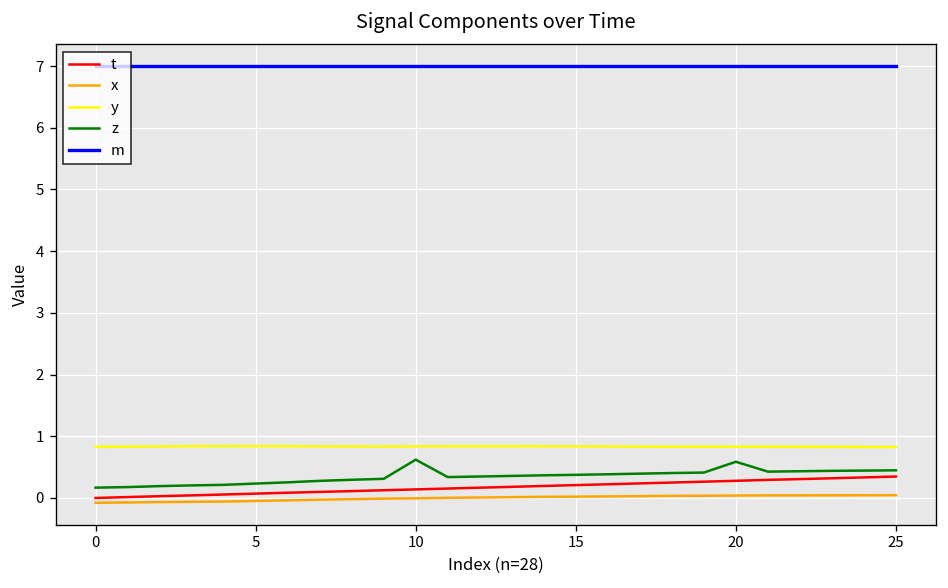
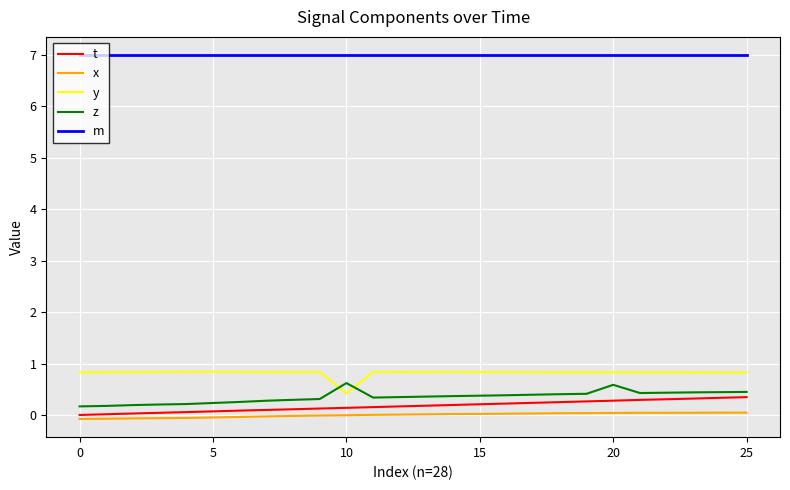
  {
    "t": {
      "0": 0.0,
      "5": 0.1,
      "10": 0.1,
      "15": 0.2,
      "20": 0.3,
      "25": 0.3
    },
    "x": {
      "0": -0.1,
      "5": 0.0,
      "10": 0.0,
      "15": 0.0,
      "20": 0.0,
      "25": 0.0
    },
    "y": {
      "0": 0.8,
      "5": 0.8,
-     "10": 0.8,
+     "10": 0.4,
      "15": 0.8,
      "20": 0.8,
      "25": 0.8
    },
    "z": {
      "0": 0.2,
      "5": 0.2,
      "10": 0.6,
      "15": 0.4,
      "20": 0.6,
      "25": 0.4
    },
    "m": {
      "5": 7.0,
      "10": 7.0,
      "15": 7.0,
      "20": 7.0,
      "25": 7.0
    }
  }
